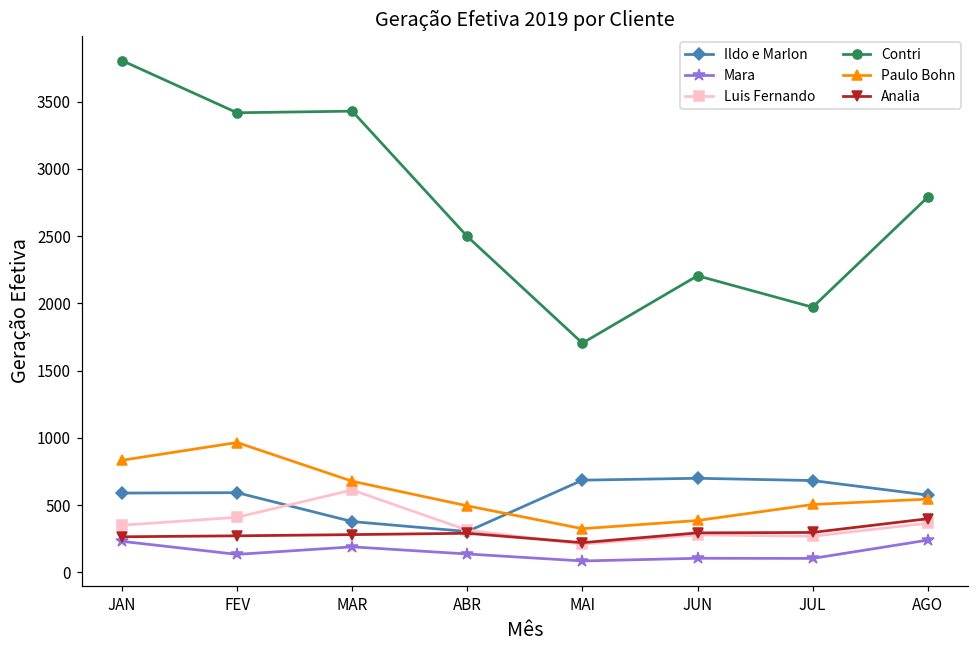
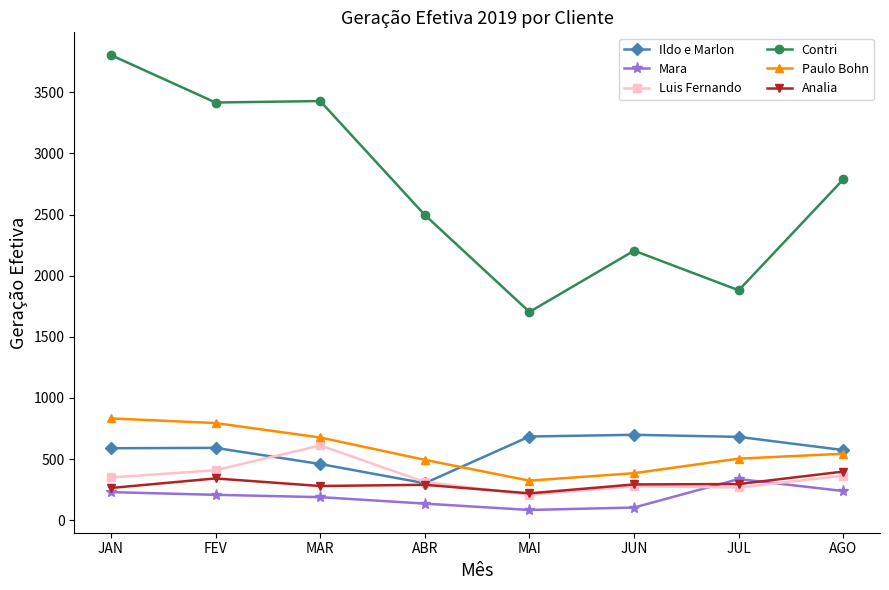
  {
    "Ildo e Marlon": {
      "JAN": 590,
      "FEV": 590,
-     "MAR": 380,
+     "MAR": 460,
      "MAI": 690,
      "JUN": 700,
      "JUL": 680,
      "AGO": 570
    },
    "Mara": {
      "JAN": 230,
-     "FEV": 130,
+     "FEV": 210,
      "MAR": 190,
      "ABR": 140,
      "MAI": 80,
      "JUN": 100,
-     "JUL": 100,
+     "JUL": 340,
      "AGO": 240
    },
    "Luis Fernando": {
      "JAN": 350,
      "FEV": 410,
      "MAR": 610,
      "JUL": 270,
      "AGO": 370
    },
    "Contri": {
      "JAN": 3810,
      "FEV": 3420,
      "MAR": 3430,
      "ABR": 2500,
      "MAI": 1700,
      "JUN": 2210,
-     "JUL": 1970,
+     "JUL": 1880,
      "AGO": 2790
    },
    "Paulo Bohn": {
      "JAN": 830,
-     "FEV": 970,
+     "FEV": 800,
      "MAR": 680,
      "ABR": 490,
      "MAI": 320,
      "JUN": 390,
      "JUL": 500,
      "AGO": 540
    },
    "Analia": {
      "JAN": 260,
-     "FEV": 270,
+     "FEV": 340,
      "MAR": 280,
      "JUL": 300,
      "AGO": 400
    }
  }
